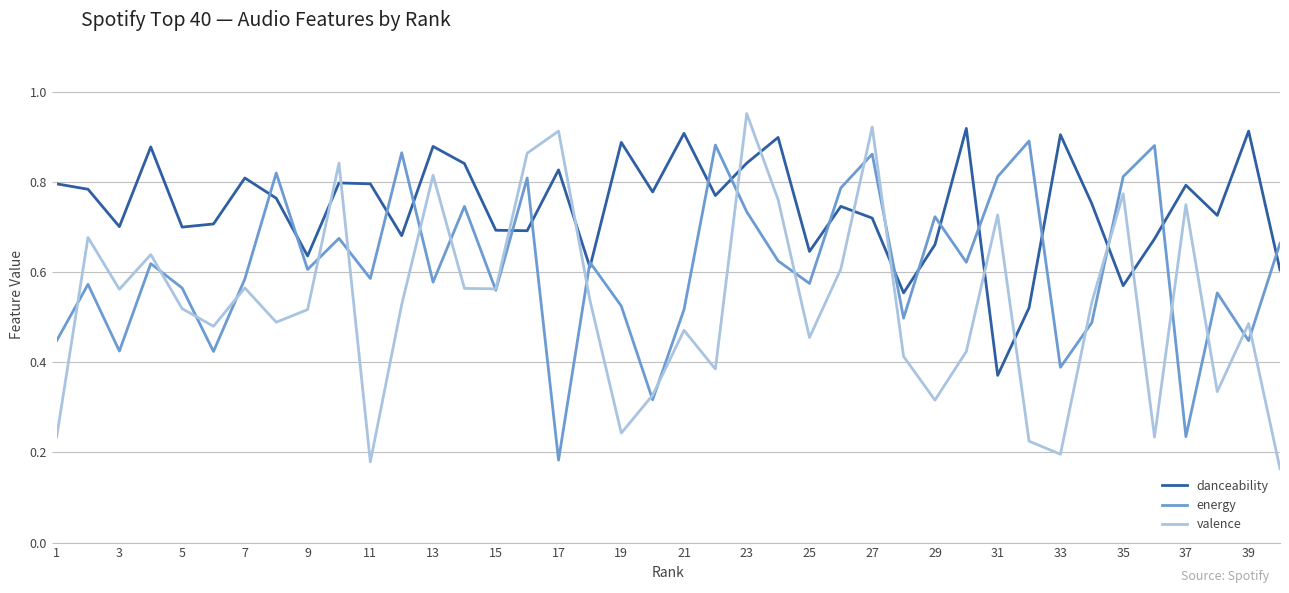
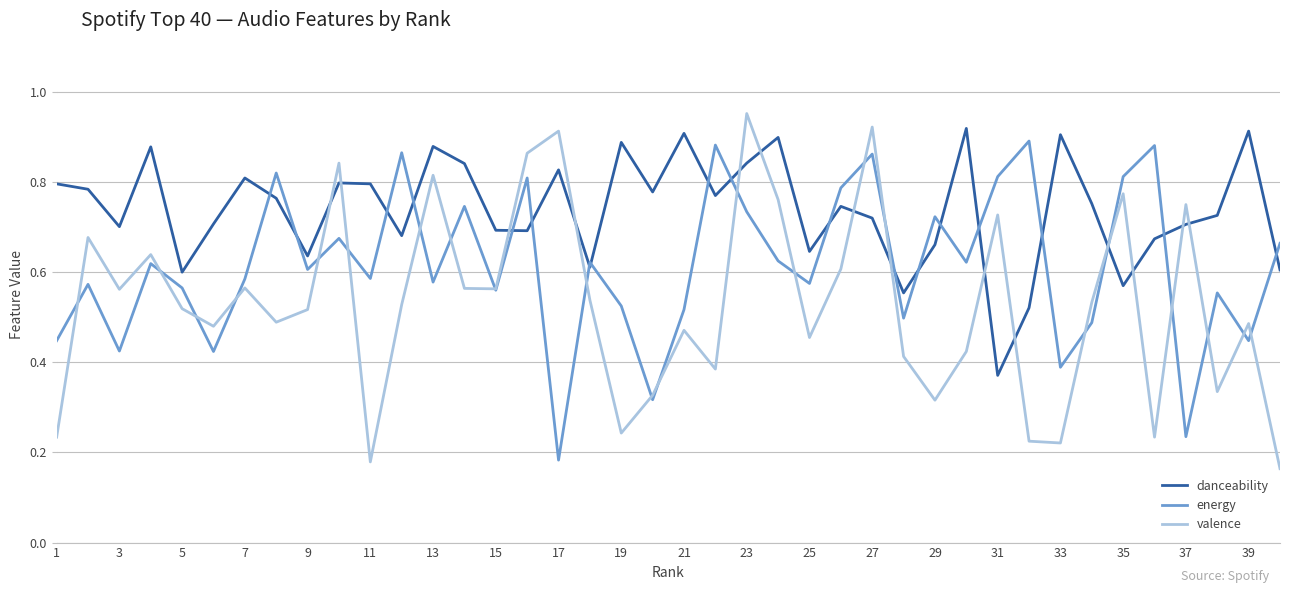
  {
    "danceability": {
      "1": 0.80,
      "3": 0.70,
-     "5": 0.7,
+     "5": 0.6,
      "7": 0.81,
      "9": 0.64,
      "11": 0.80,
      "13": 0.88,
      "15": 0.69,
      "17": 0.83,
      "19": 0.89,
      "21": 0.91,
      "23": 0.84,
      "25": 0.65,
      "27": 0.72,
      "29": 0.66,
      "31": 0.37,
      "33": 0.91,
      "35": 0.57,
-     "37": 0.79,
+     "37": 0.71,
      "39": 0.91
    },
    "energy": {
      "1": 0.45,
      "3": 0.43,
      "5": 0.57,
      "7": 0.59,
      "9": 0.61,
      "11": 0.59,
      "13": 0.58,
      "17": 0.18,
      "19": 0.53,
      "21": 0.52,
      "23": 0.73,
      "25": 0.58,
      "27": 0.86,
      "29": 0.72,
      "31": 0.81,
      "33": 0.39,
      "35": 0.81,
      "37": 0.24,
      "39": 0.45
    },
    "valence": {
      "1": 0.23,
      "3": 0.56,
      "5": 0.52,
      "7": 0.57,
      "9": 0.52,
      "11": 0.18,
      "13": 0.82,
      "17": 0.91,
      "19": 0.24,
      "21": 0.47,
      "23": 0.95,
      "25": 0.46,
      "27": 0.92,
      "29": 0.32,
      "31": 0.73,
-     "33": 0.20,
+     "33": 0.22,
      "35": 0.77,
      "37": 0.75,
      "39": 0.49
    }
  }
